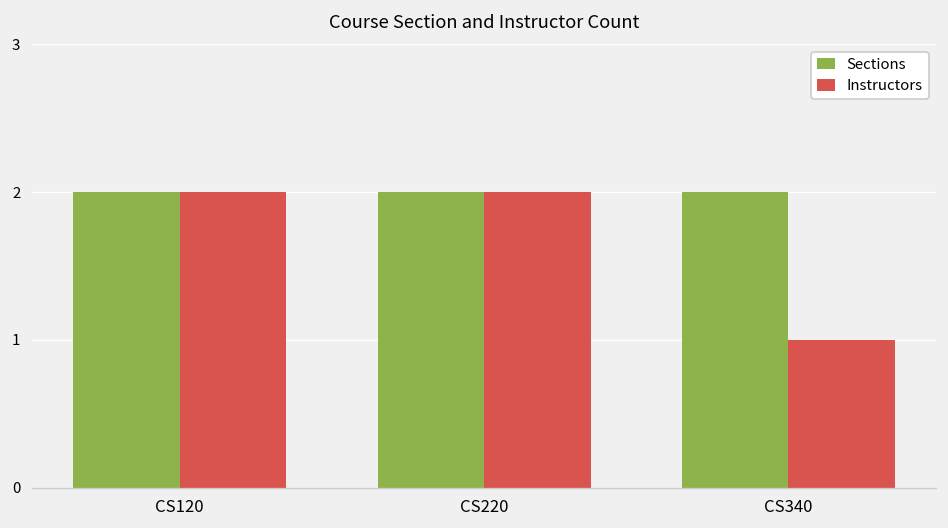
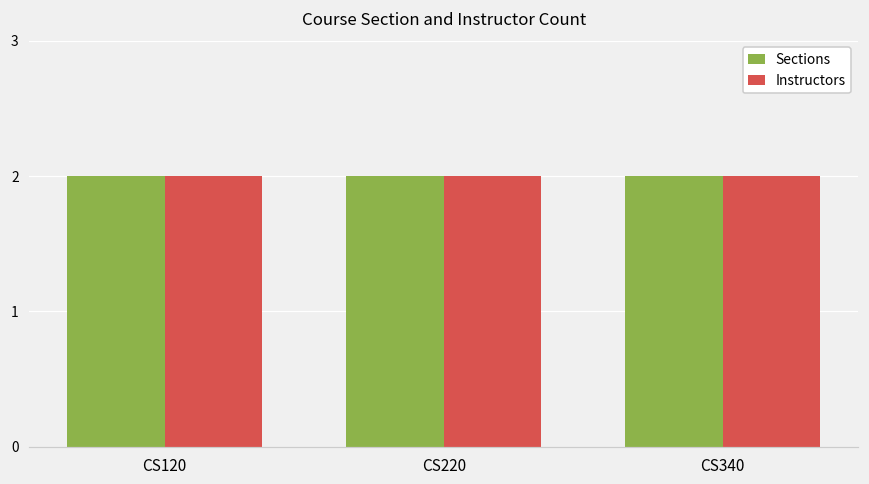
  {
    "Sections": {
      "CS120": 2,
      "CS220": 2,
      "CS340": 2
    },
    "Instructors": {
      "CS120": 2,
      "CS220": 2,
-     "CS340": 1
+     "CS340": 2
    }
  }
